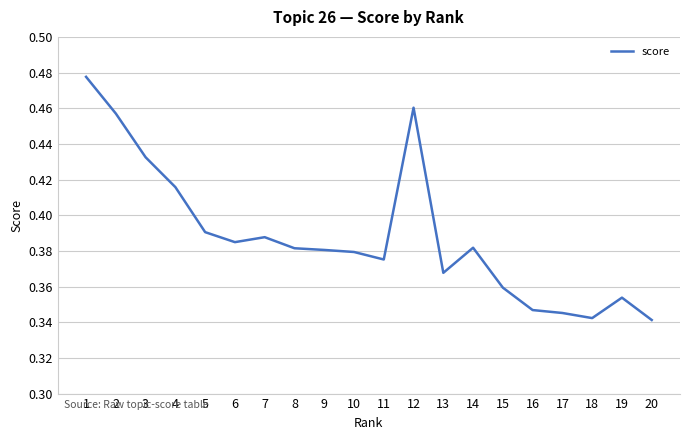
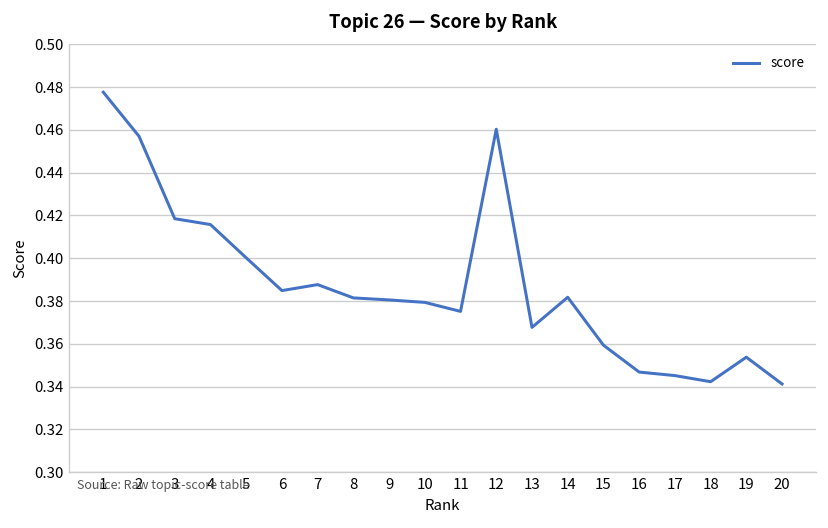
  {
    "1": 0.478,
    "2": 0.457,
-   "3": 0.433,
+   "3": 0.419,
    "4": 0.416,
-   "5": 0.391,
+   "5": 0.400,
    "6": 0.385,
    "7": 0.388,
    "8": 0.381,
    "9": 0.381,
    "10": 0.379,
    "11": 0.375,
    "12": 0.460,
    "13": 0.368,
    "14": 0.382,
    "15": 0.359,
    "16": 0.347,
    "17": 0.345,
    "18": 0.342,
    "19": 0.354,
    "20": 0.341
  }
